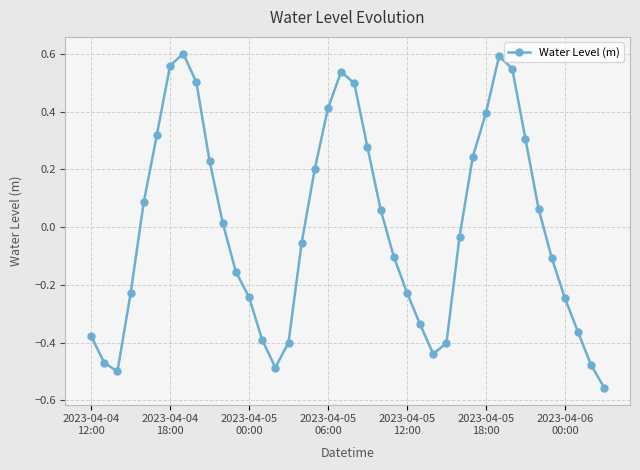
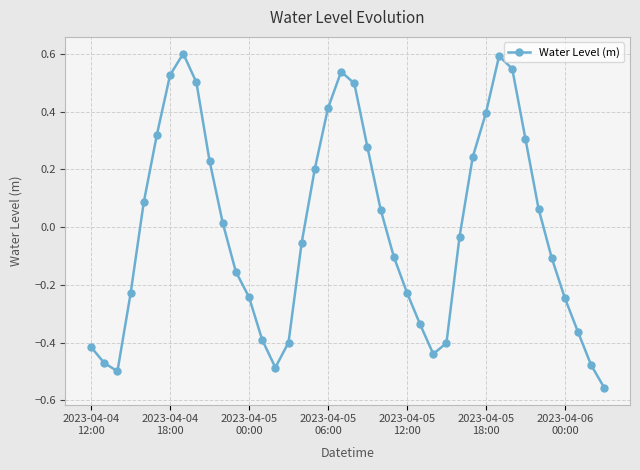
  {
-   "2023-04-04 12:00": -0.38,
-   "2023-04-04 18:00": 0.56,
+   "2023-04-04 12:00": -0.42,
+   "2023-04-04 18:00": 0.53,
    "2023-04-05 00:00": -0.24,
    "2023-04-05 06:00": 0.41,
    "2023-04-05 12:00": -0.23,
    "2023-04-05 18:00": 0.40,
    "2023-04-06 00:00": -0.25
  }
